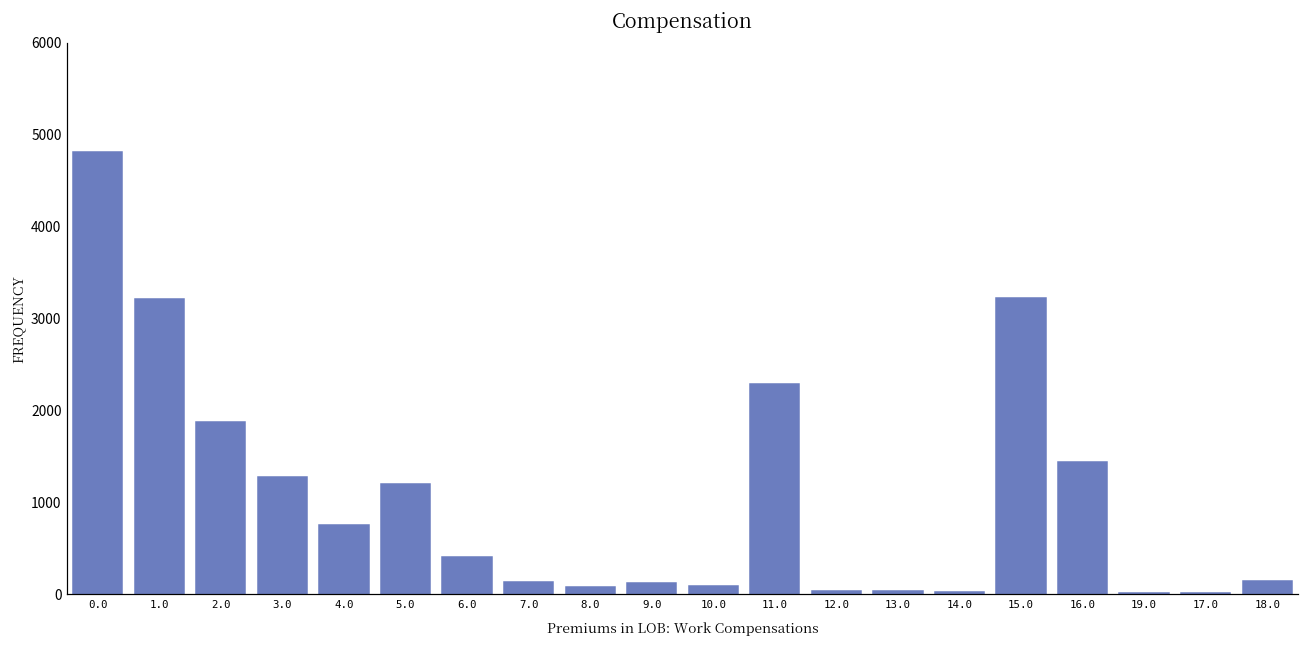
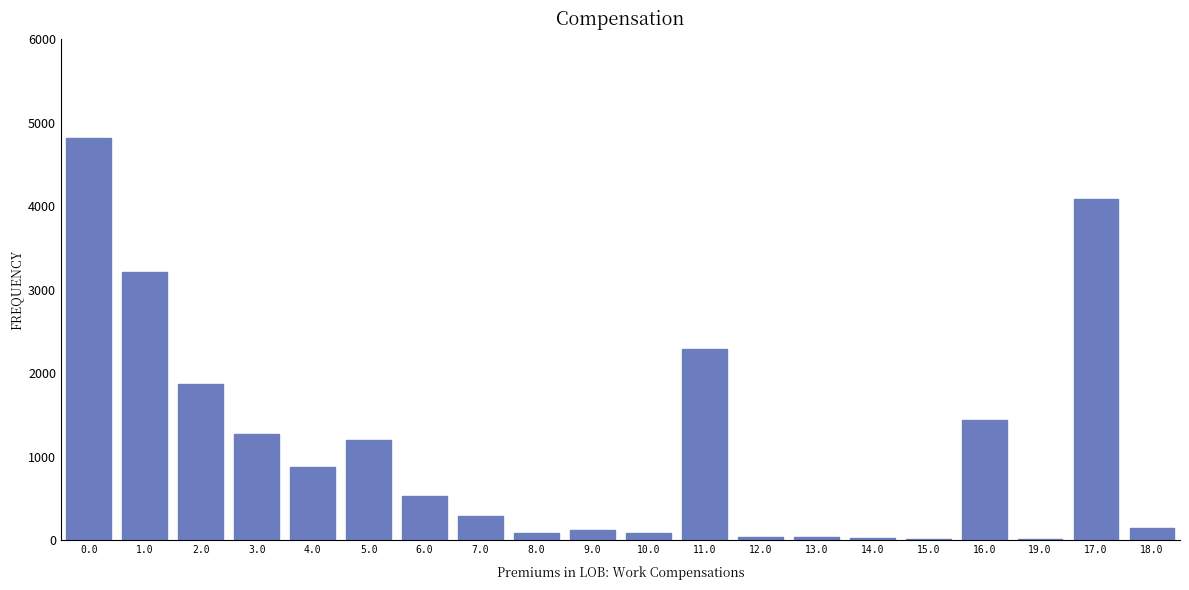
  {
    "0.0": 4800,
    "1.0": 3200,
    "2.0": 1900,
    "3.0": 1300,
-   "4.0": 800,
+   "4.0": 900,
    "5.0": 1200,
-   "6.0": 400,
-   "7.0": 100,
+   "6.0": 500,
+   "7.0": 300,
    "8.0": 100,
    "9.0": 100,
    "10.0": 100,
    "11.0": 2300,
    "12.0": 0,
    "13.0": 0,
-   "15.0": 3200,
+   "15.0": 0,
    "16.0": 1400,
-   "17.0": 0,
+   "17.0": 4100,
    "18.0": 100
  }
